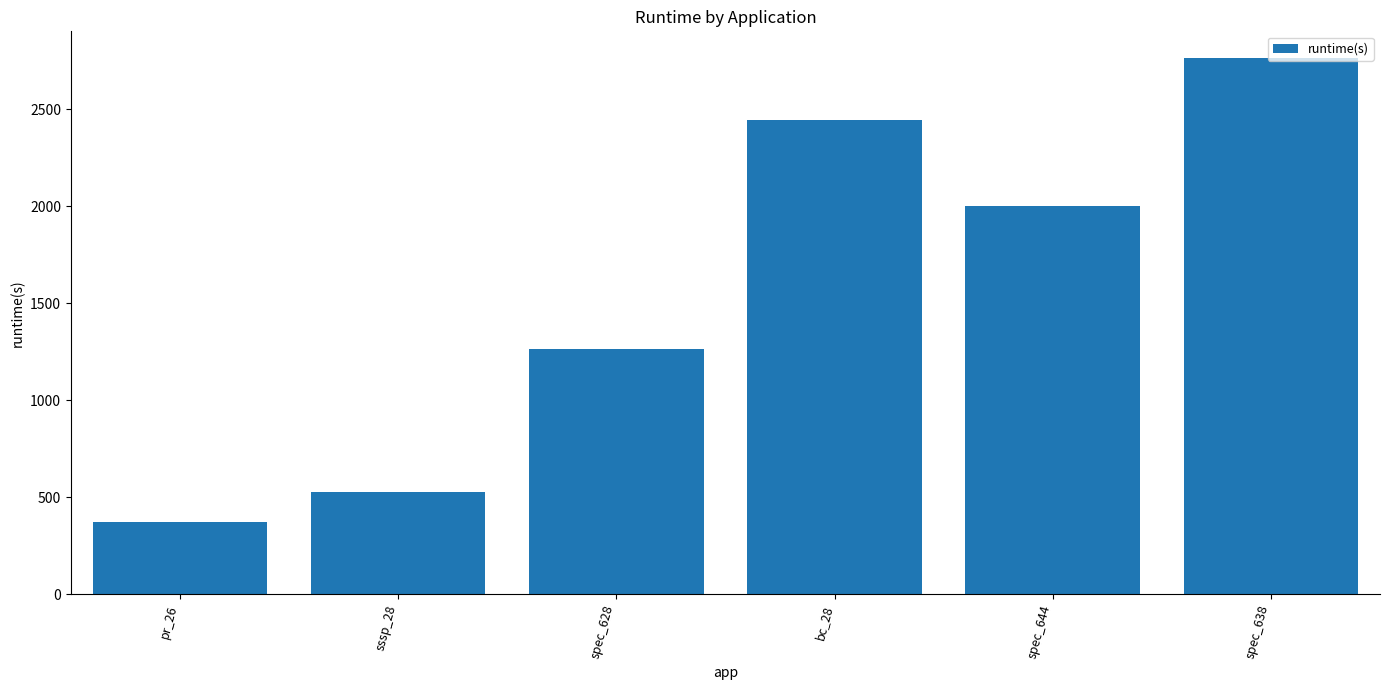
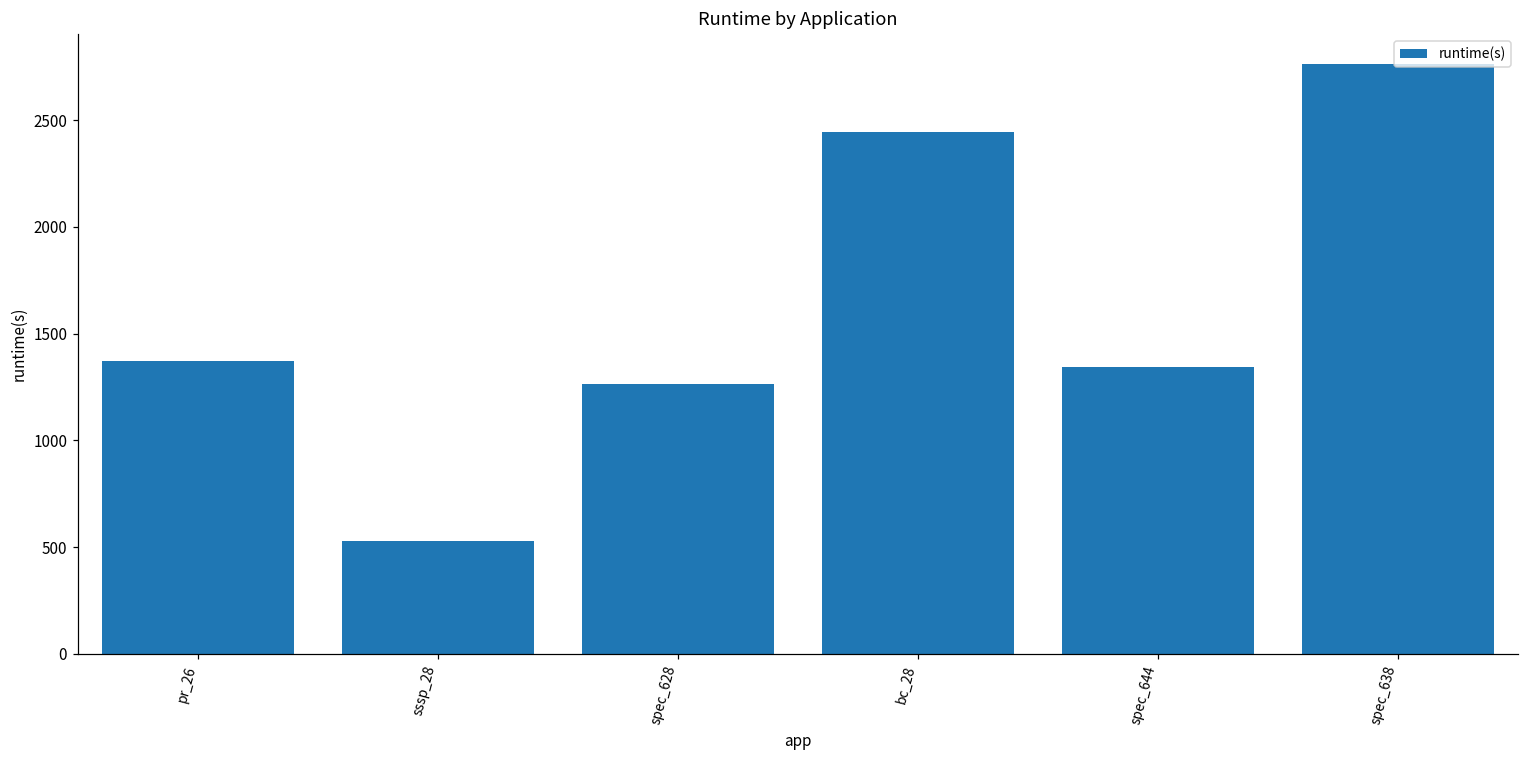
  {
-   "pr_26": 370,
+   "pr_26": 1370,
    "sssp_28": 530,
    "spec_628": 1260,
    "bc_28": 2440,
-   "spec_644": 2000
+   "spec_644": 1340
  }
